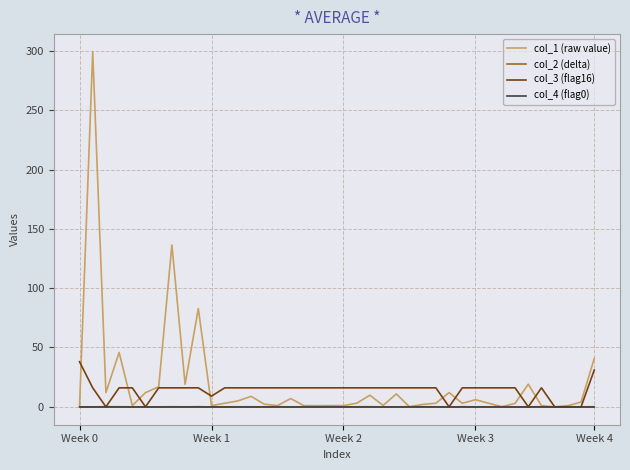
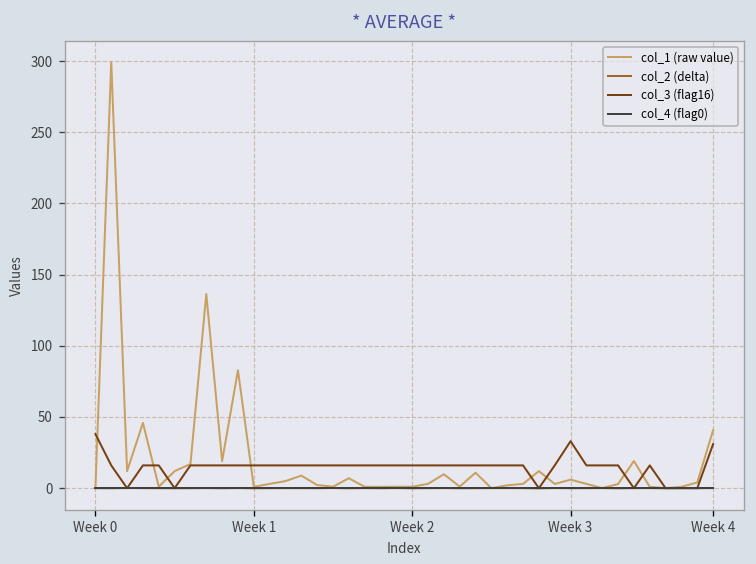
  {
    "col_1 (raw value)": {
      "Week 3": 6,
      "Week 4": 41
    },
    "col_4 (flag0)": {
      "Week 3": 0,
      "Week 4": 0
    },
    "col_3 (flag16)": {
      "Week 0": 38,
-     "Week 1": 9,
+     "Week 1": 16,
      "Week 2": 16,
-     "Week 3": 16,
+     "Week 3": 33,
      "Week 4": 31
    }
  }
